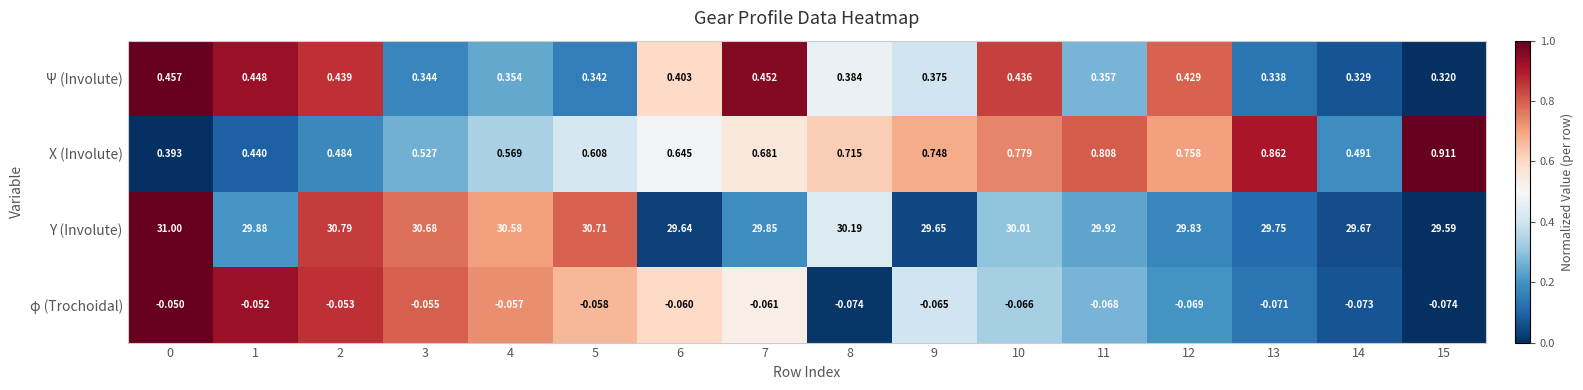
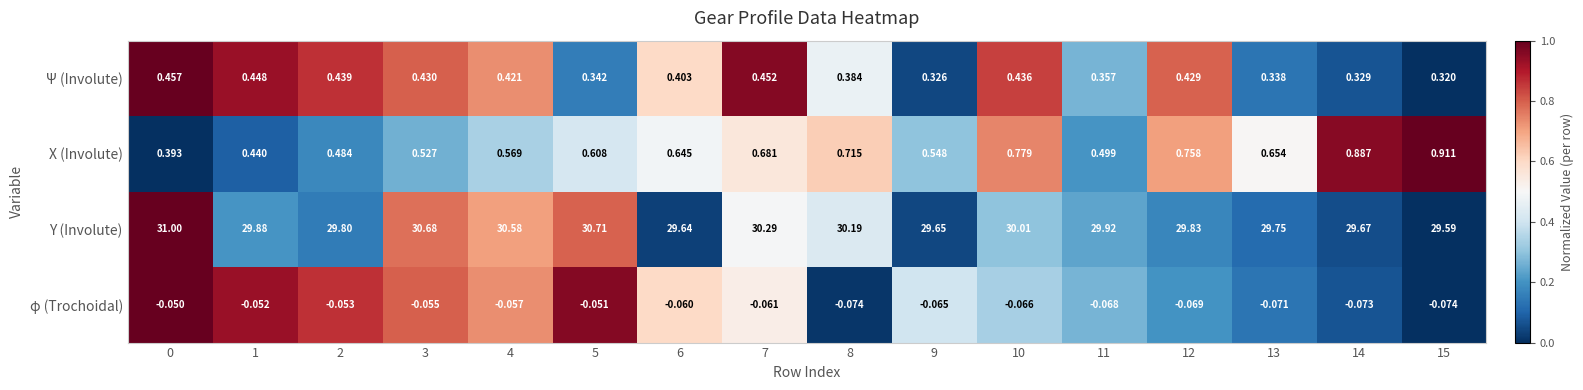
  {
    "Ψ (Involute)": {
      "0": 0.457,
      "1": 0.448,
      "2": 0.439,
-     "3": 0.344,
-     "4": 0.354,
+     "3": 0.430,
+     "4": 0.421,
      "5": 0.342,
      "6": 0.403,
      "7": 0.452,
      "8": 0.384,
-     "9": 0.375,
+     "9": 0.326,
      "10": 0.436,
      "11": 0.357,
      "12": 0.429,
      "13": 0.338,
      "14": 0.329,
      "15": 0.320
    },
    "X (Involute)": {
      "0": 0.393,
      "1": 0.440,
      "2": 0.484,
      "3": 0.527,
      "4": 0.569,
      "5": 0.608,
      "6": 0.645,
      "7": 0.681,
      "8": 0.715,
-     "9": 0.748,
+     "9": 0.548,
      "10": 0.779,
-     "11": 0.808,
+     "11": 0.499,
      "12": 0.758,
-     "13": 0.862,
-     "14": 0.491,
+     "13": 0.654,
+     "14": 0.887,
      "15": 0.911
    },
    "Y (Involute)": {
      "0": 31.00,
      "1": 29.88,
-     "2": 30.79,
+     "2": 29.80,
      "3": 30.68,
      "4": 30.58,
      "5": 30.71,
      "6": 29.64,
-     "7": 29.85,
+     "7": 30.29,
      "8": 30.19,
      "9": 29.65,
      "10": 30.01,
      "11": 29.92,
      "12": 29.83,
      "13": 29.75,
      "14": 29.67,
      "15": 29.59
    },
    "φ (Trochoidal)": {
      "0": -0.050,
      "1": -0.052,
      "2": -0.053,
      "3": -0.055,
      "4": -0.057,
-     "5": -0.058,
+     "5": -0.051,
      "6": -0.060,
      "7": -0.061,
      "8": -0.074,
      "9": -0.065,
      "10": -0.066,
      "11": -0.068,
      "12": -0.069,
      "13": -0.071,
      "14": -0.073,
      "15": -0.074
    }
  }
